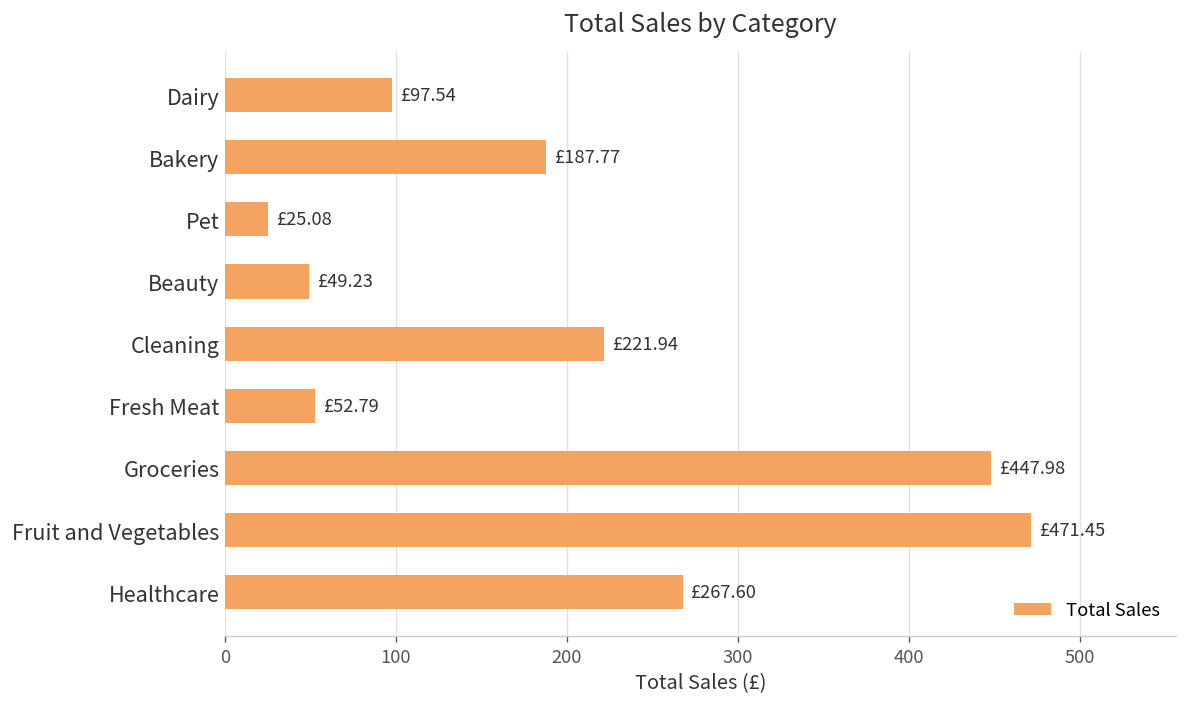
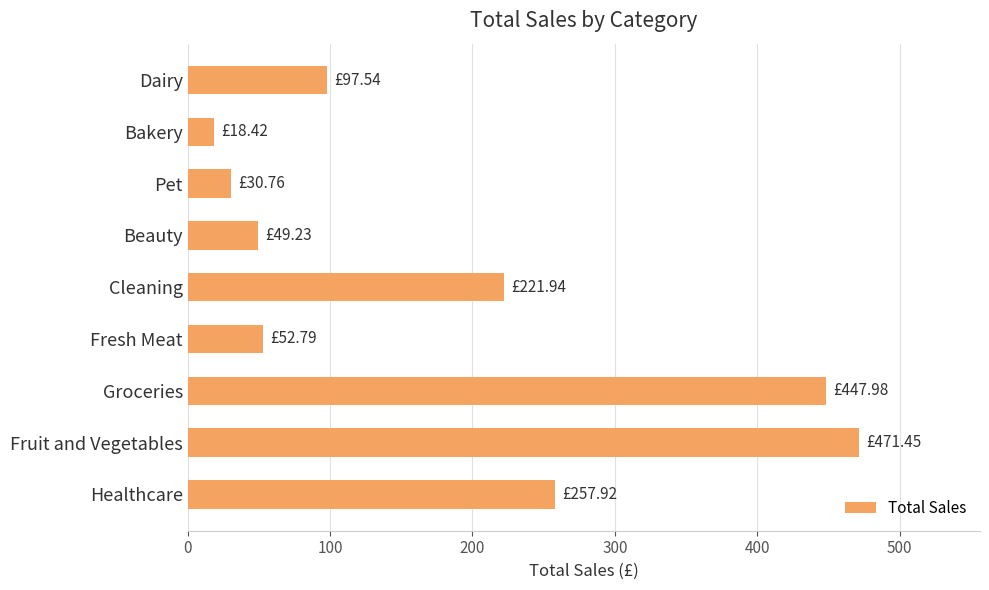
  {
    "Dairy": "£97.54",
-   "Bakery": "£187.77",
-   "Pet": "£25.08",
+   "Bakery": "£18.42",
+   "Pet": "£30.76",
    "Beauty": "£49.23",
    "Cleaning": "£221.94",
    "Fresh Meat": "£52.79",
    "Groceries": "£447.98",
    "Fruit and Vegetables": "£471.45",
-   "Healthcare": "£267.60"
+   "Healthcare": "£257.92"
  }
